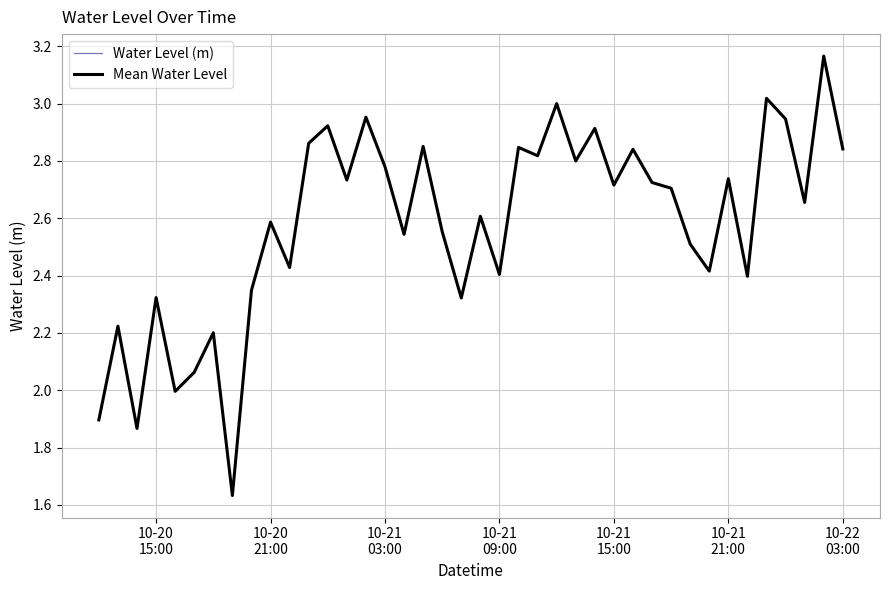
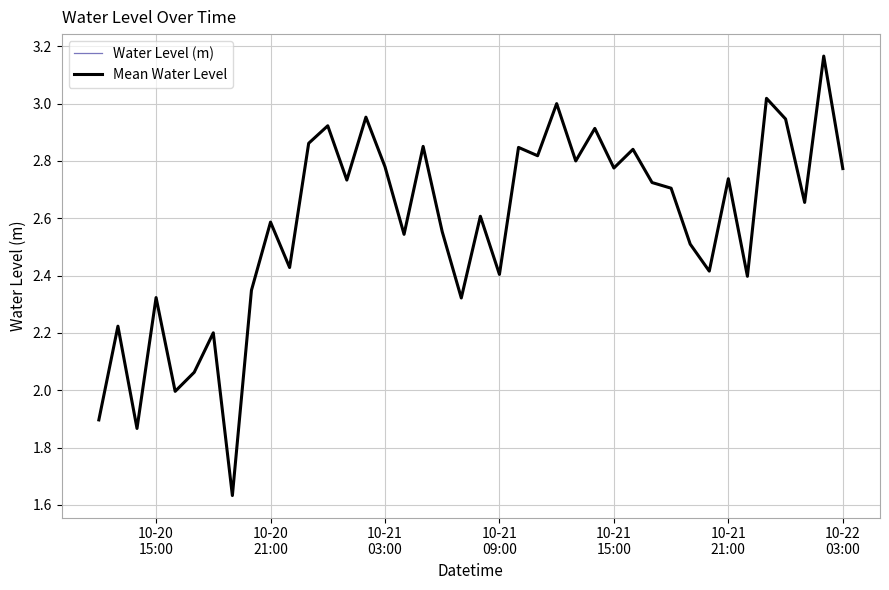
  {
    "Mean Water Level": {
-     "10-21 15:00": 2.72,
-     "10-22 03:00": 2.84
+     "10-21 15:00": 2.78,
+     "10-22 03:00": 2.77
    }
  }
